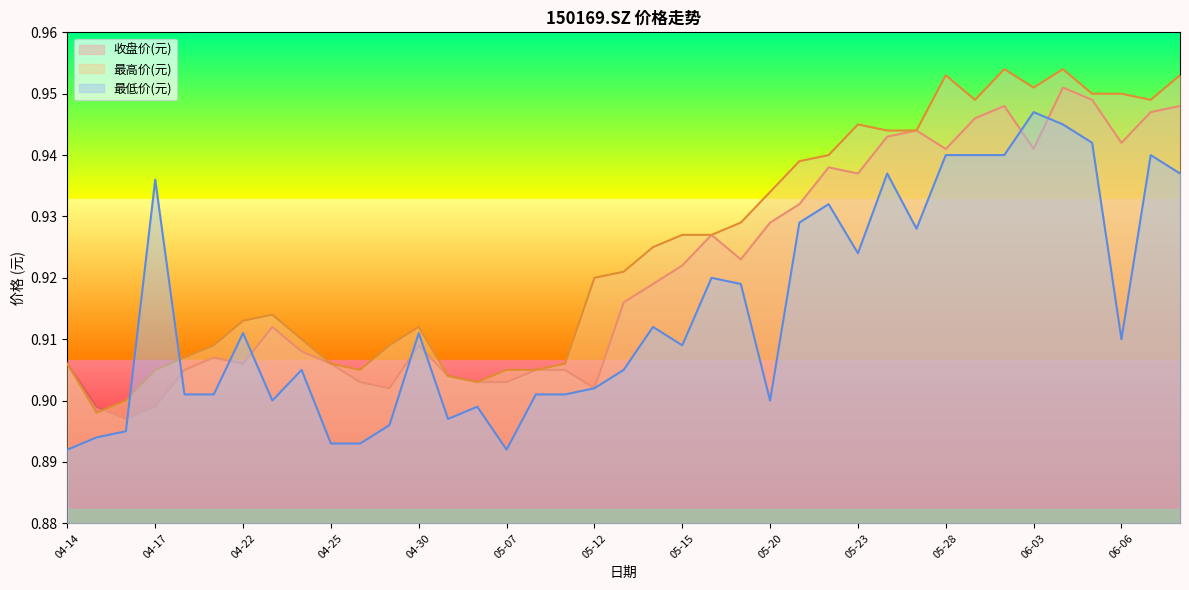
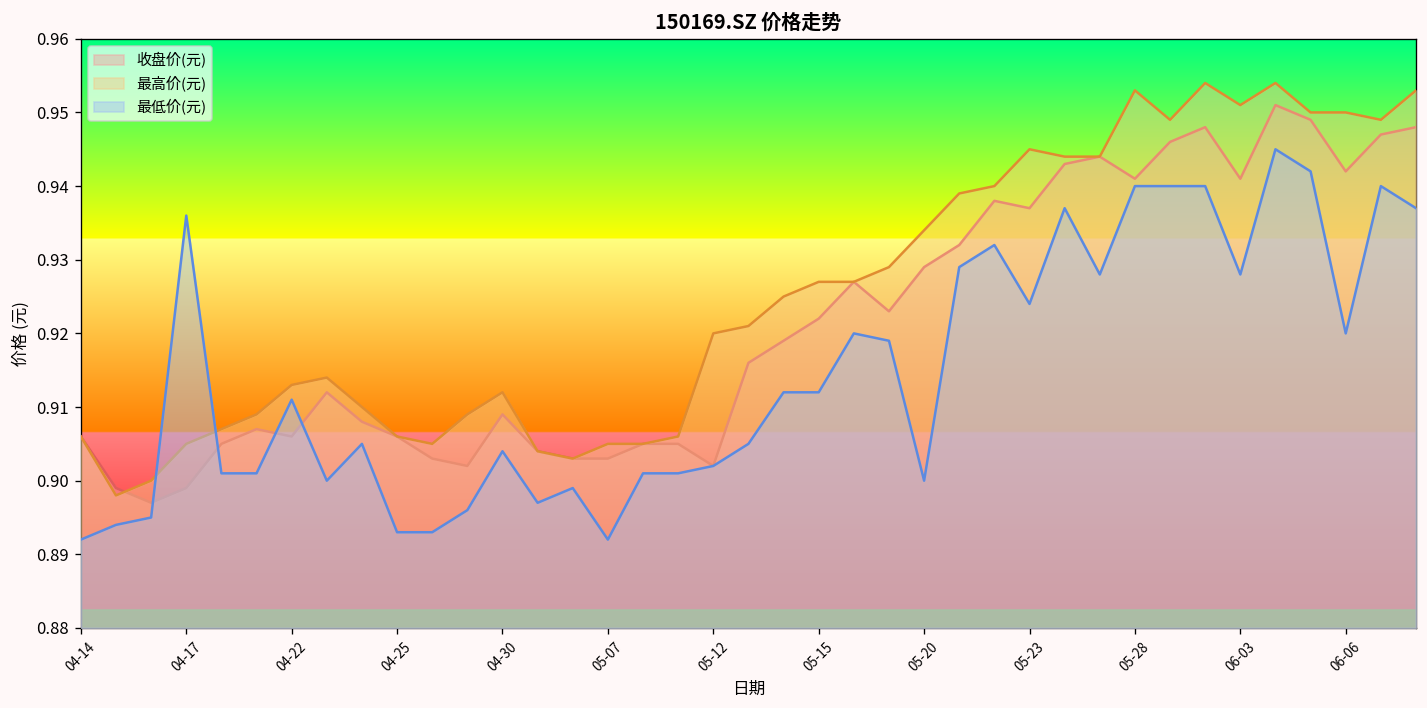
  {
    "最低价(元)": {
      "04-14": 0.892,
      "04-17": 0.936,
      "04-22": 0.911,
      "04-25": 0.893,
-     "04-30": 0.911,
+     "04-30": 0.904,
      "05-07": 0.892,
-     "05-15": 0.909,
+     "05-15": 0.912,
      "05-20": 0.900,
      "05-23": 0.924,
      "05-28": 0.940,
-     "06-03": 0.947,
-     "06-06": 0.91
+     "06-03": 0.928,
+     "06-06": 0.92
    }
  }
